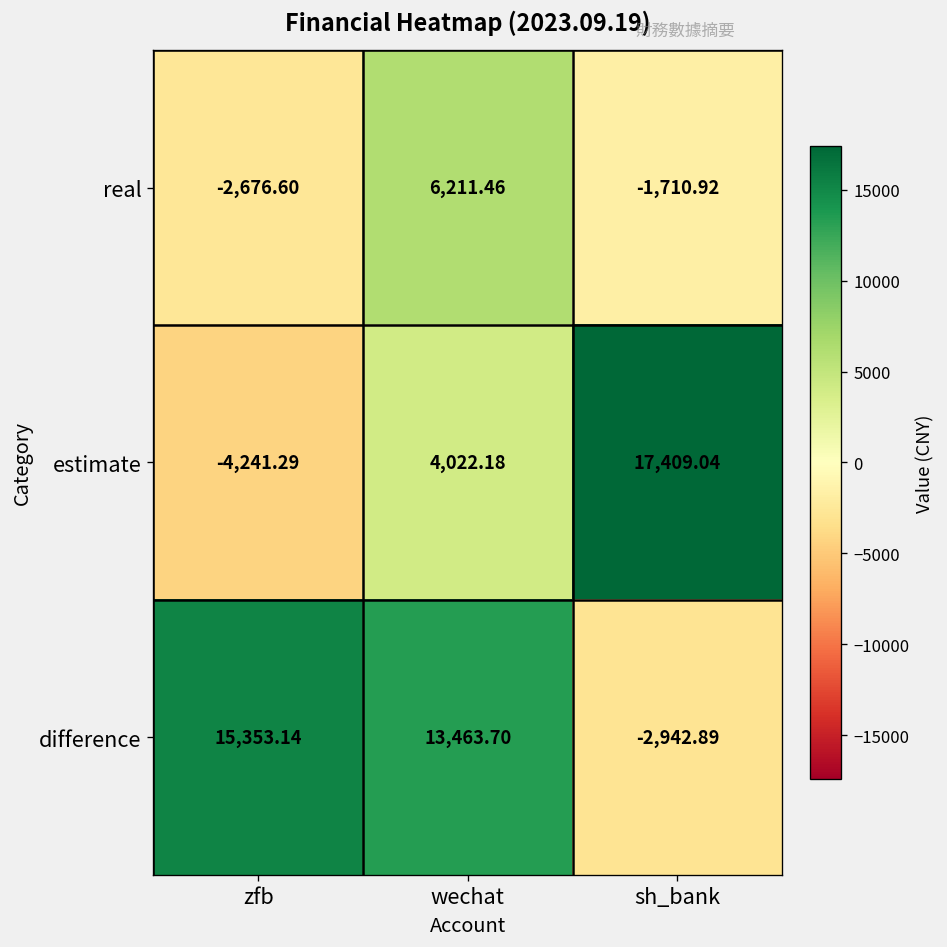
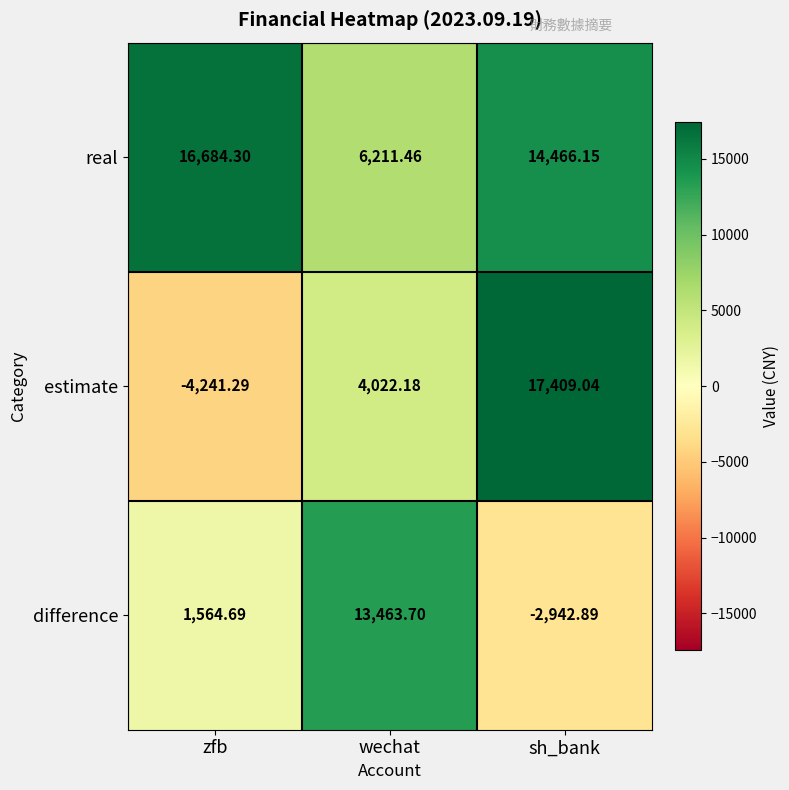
  {
    "real": {
-     "zfb": "-2,676.60",
+     "zfb": "16,684.30",
      "wechat": "6,211.46",
-     "sh_bank": "-1,710.92"
+     "sh_bank": "14,466.15"
    },
    "estimate": {
      "zfb": "-4,241.29",
      "wechat": "4,022.18",
      "sh_bank": "17,409.04"
    },
    "difference": {
-     "zfb": "15,353.14",
+     "zfb": "1,564.69",
      "wechat": "13,463.70",
      "sh_bank": "-2,942.89"
    }
  }
